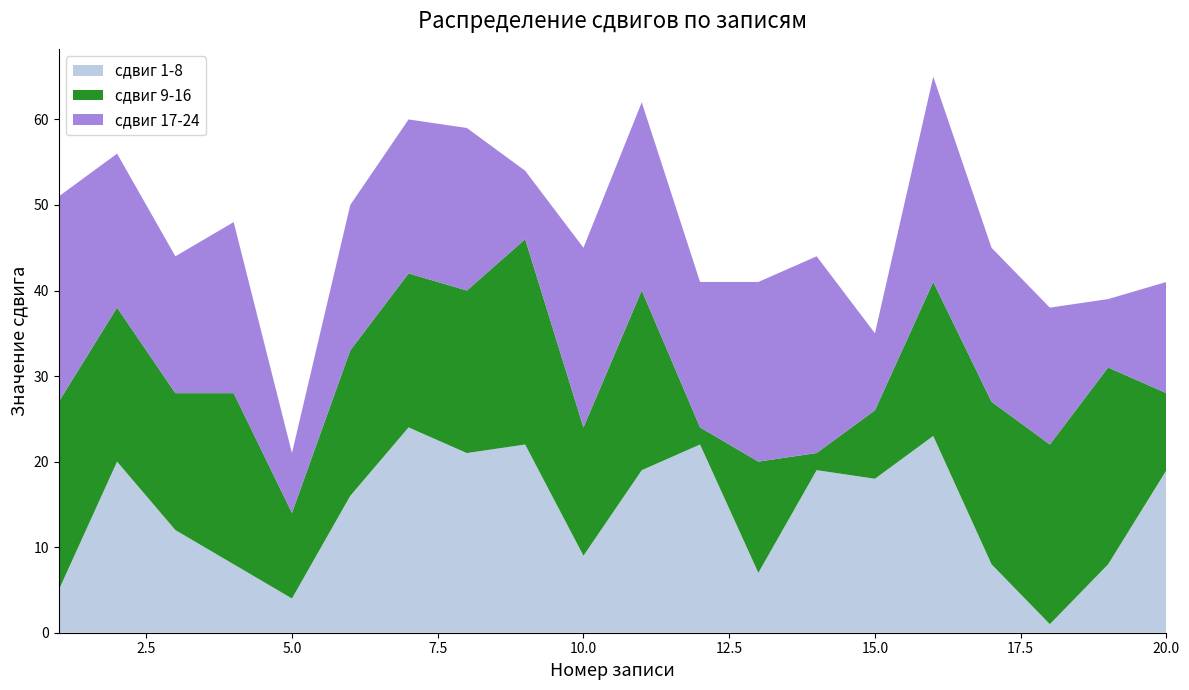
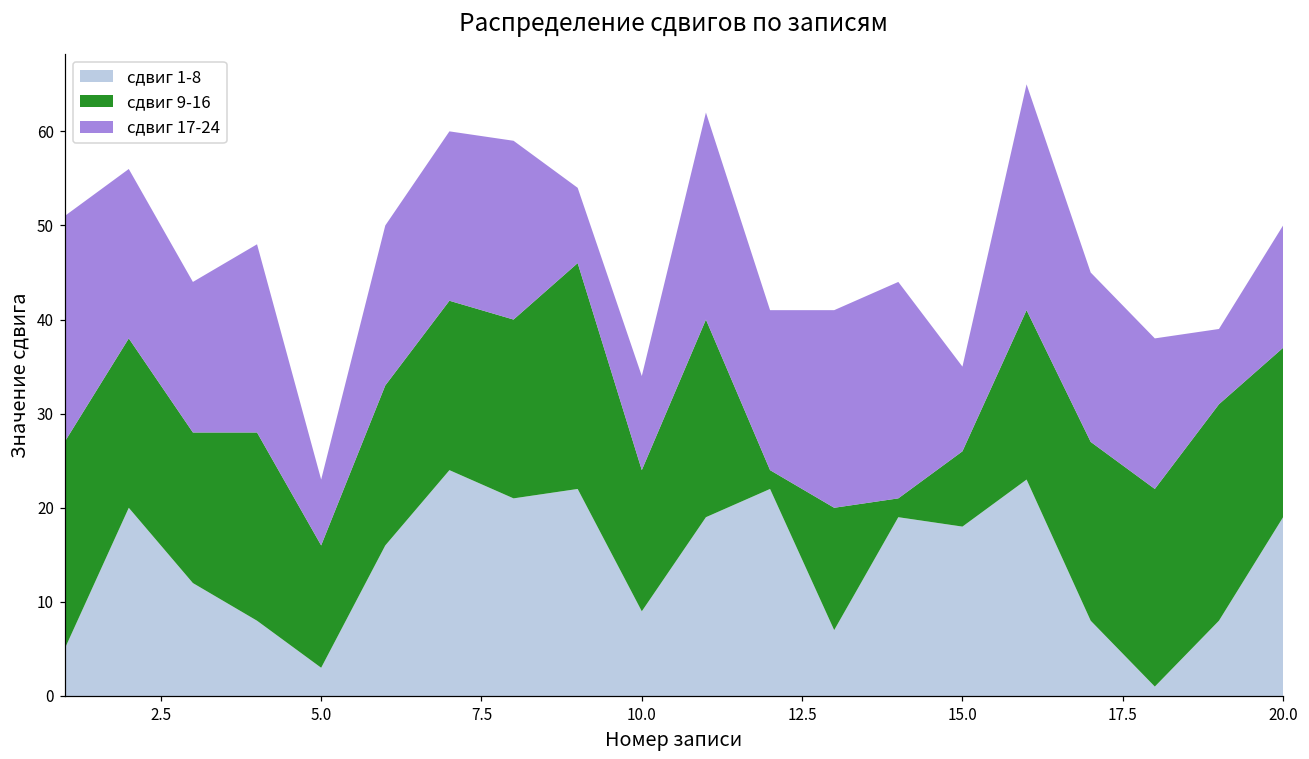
  {
    "сдвиг 1-8": {
-     "5.0": 4,
+     "5.0": 3,
      "10.0": 9,
      "15.0": 18,
      "20.0": 19
    },
    "сдвиг 9-16": {
-     "5.0": 10,
+     "5.0": 13,
      "10.0": 15,
      "15.0": 8,
-     "20.0": 9
+     "20.0": 18
    },
    "сдвиг 17-24": {
      "5.0": 7,
-     "10.0": 21,
+     "10.0": 10,
      "15.0": 9,
      "20.0": 13
    }
  }
